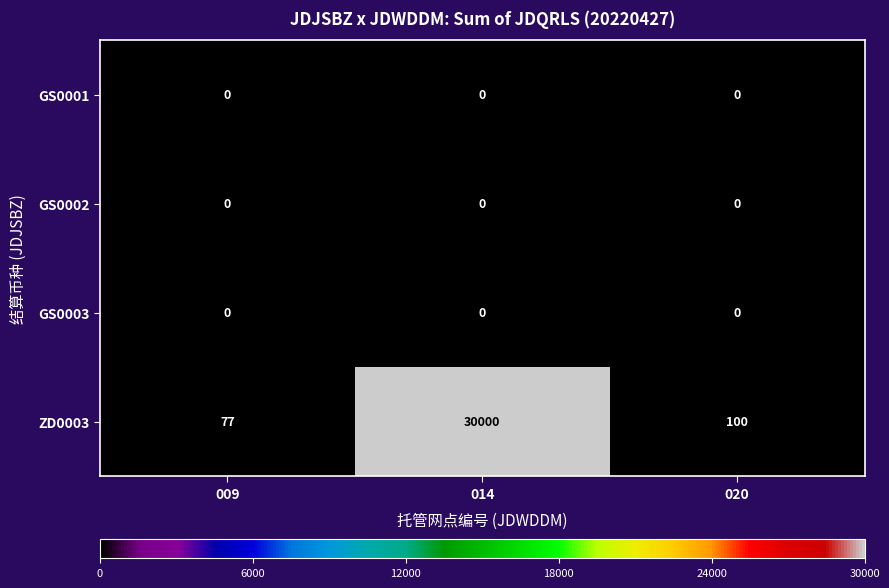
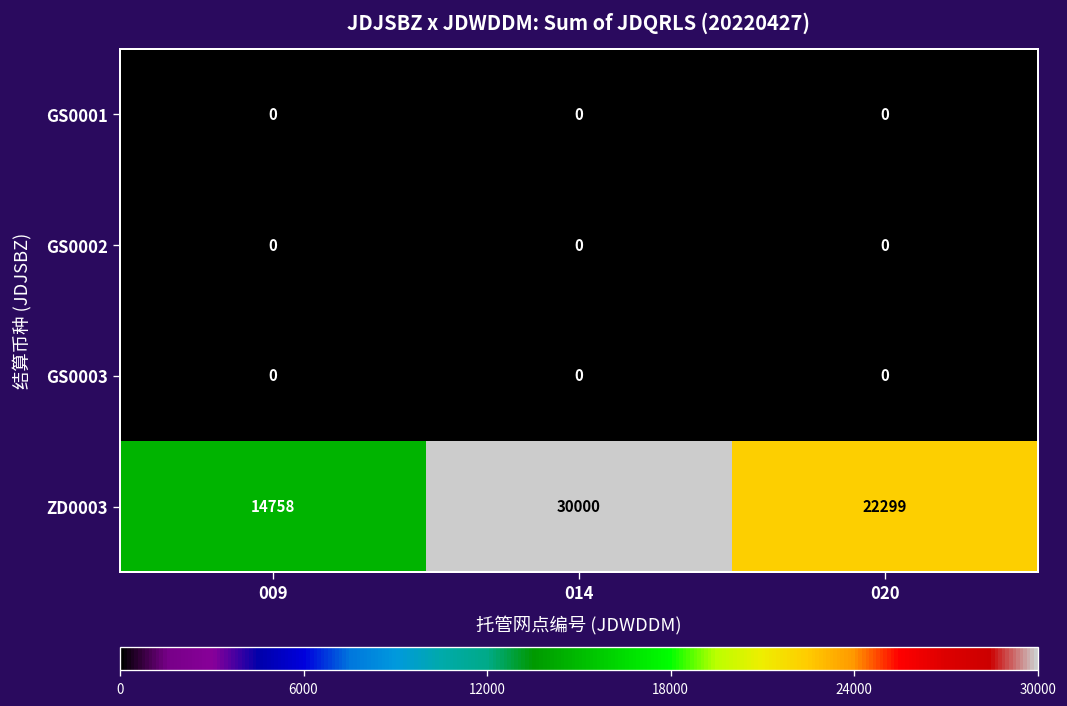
  {
    "GS0001": {
      "009": 0,
      "014": 0,
      "020": 0
    },
    "GS0002": {
      "009": 0,
      "014": 0,
      "020": 0
    },
    "GS0003": {
      "009": 0,
      "014": 0,
      "020": 0
    },
    "ZD0003": {
-     "009": 77,
+     "009": 14758,
      "014": 30000,
-     "020": 100
+     "020": 22299
    }
  }
